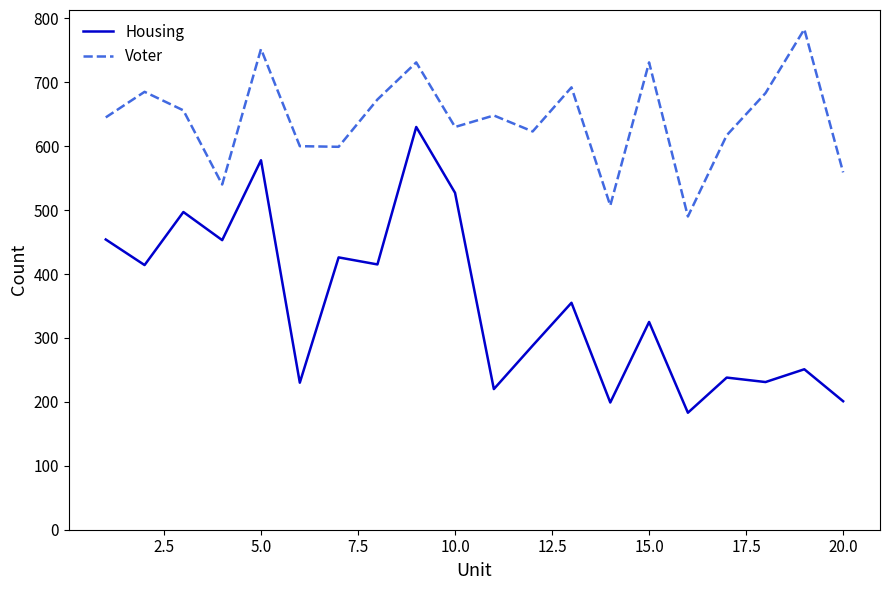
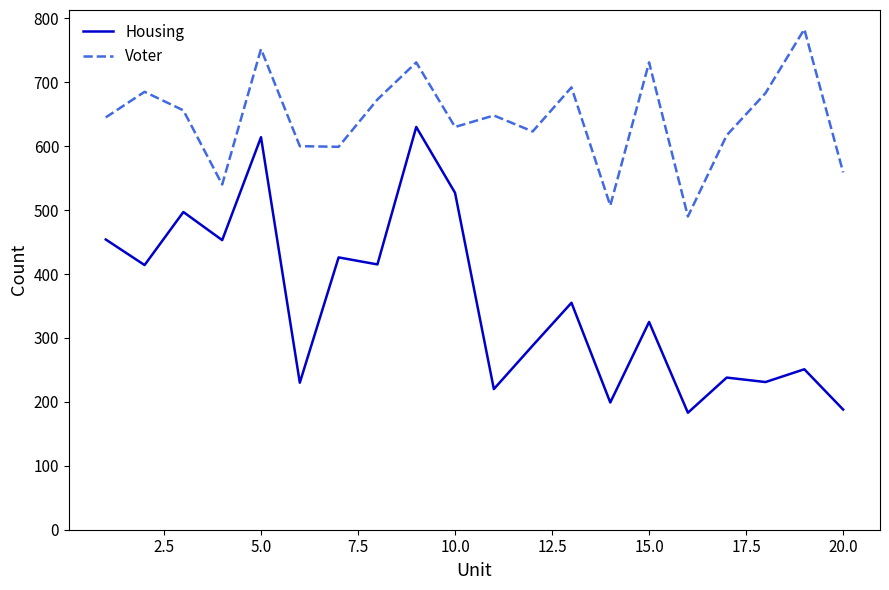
  {
    "Housing": {
-     "5.0": 580,
+     "5.0": 610,
      "10.0": 530,
      "15.0": 330,
-     "20.0": 200
+     "20.0": 190
    },
    "Voter": {
      "5.0": 750,
      "10.0": 630,
      "15.0": 730,
      "20.0": 560
    }
  }
